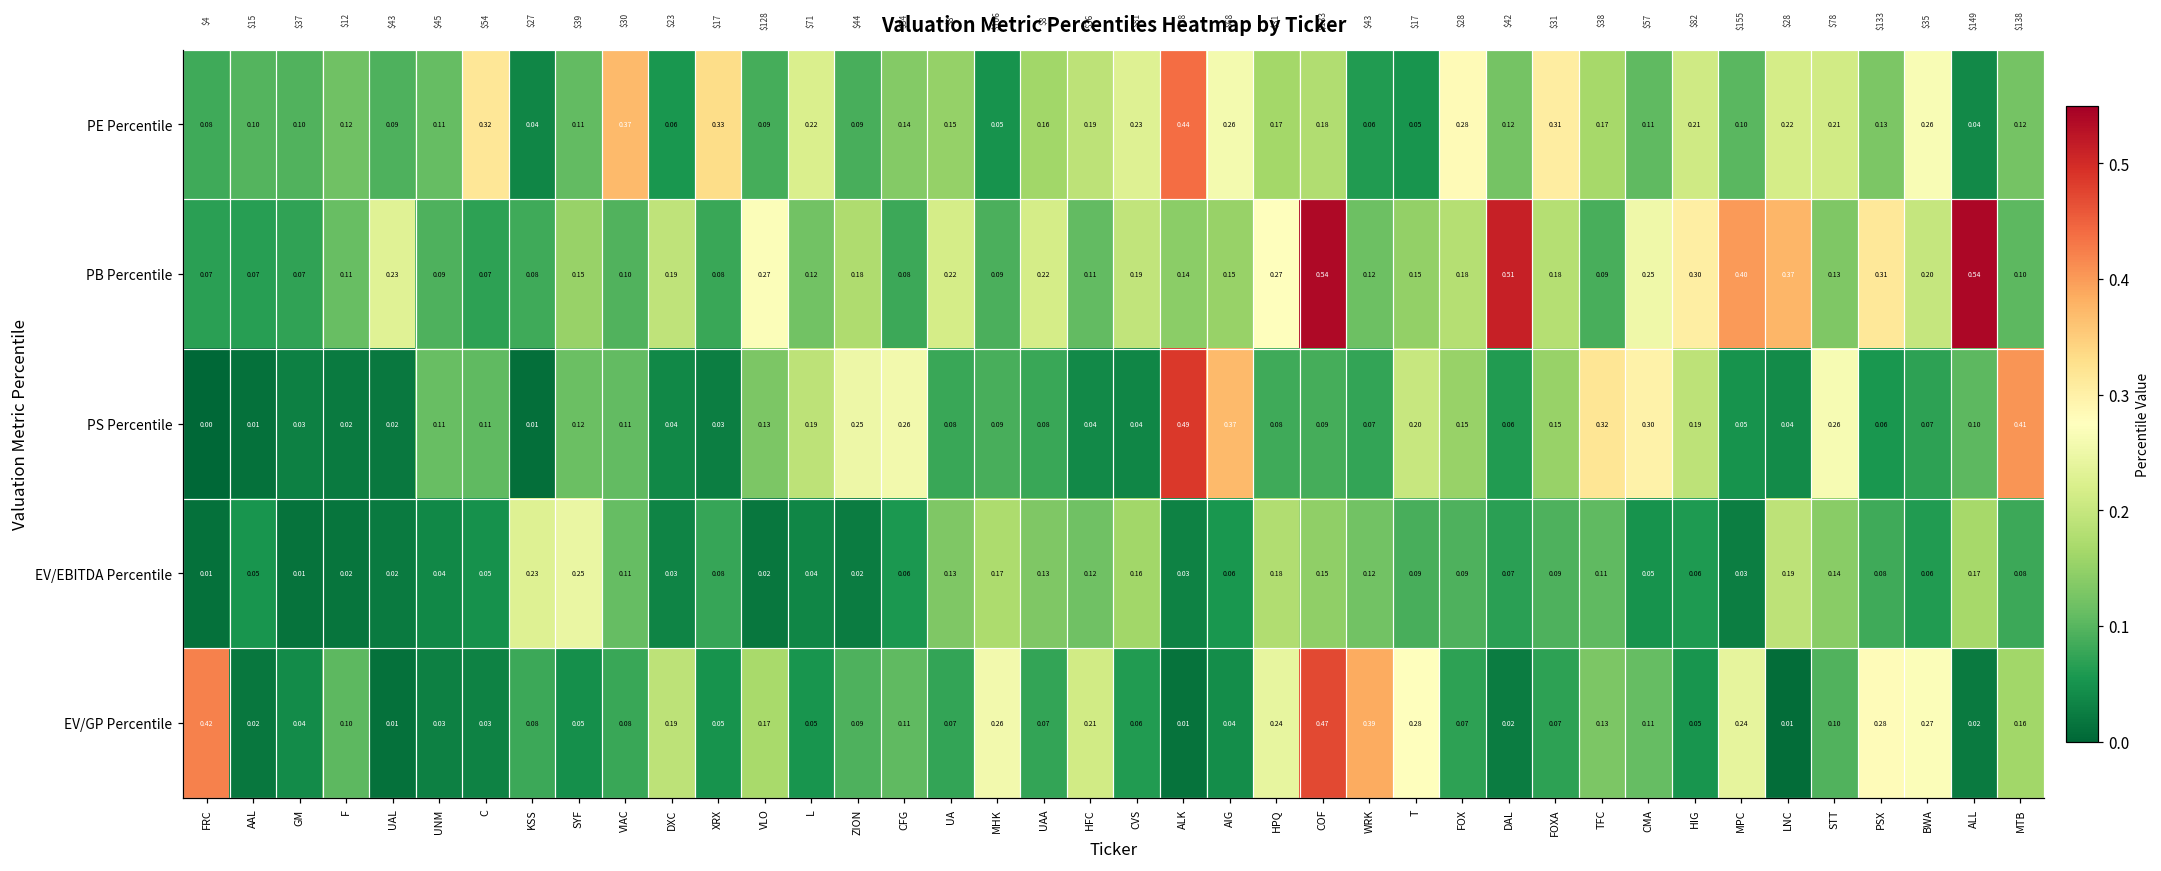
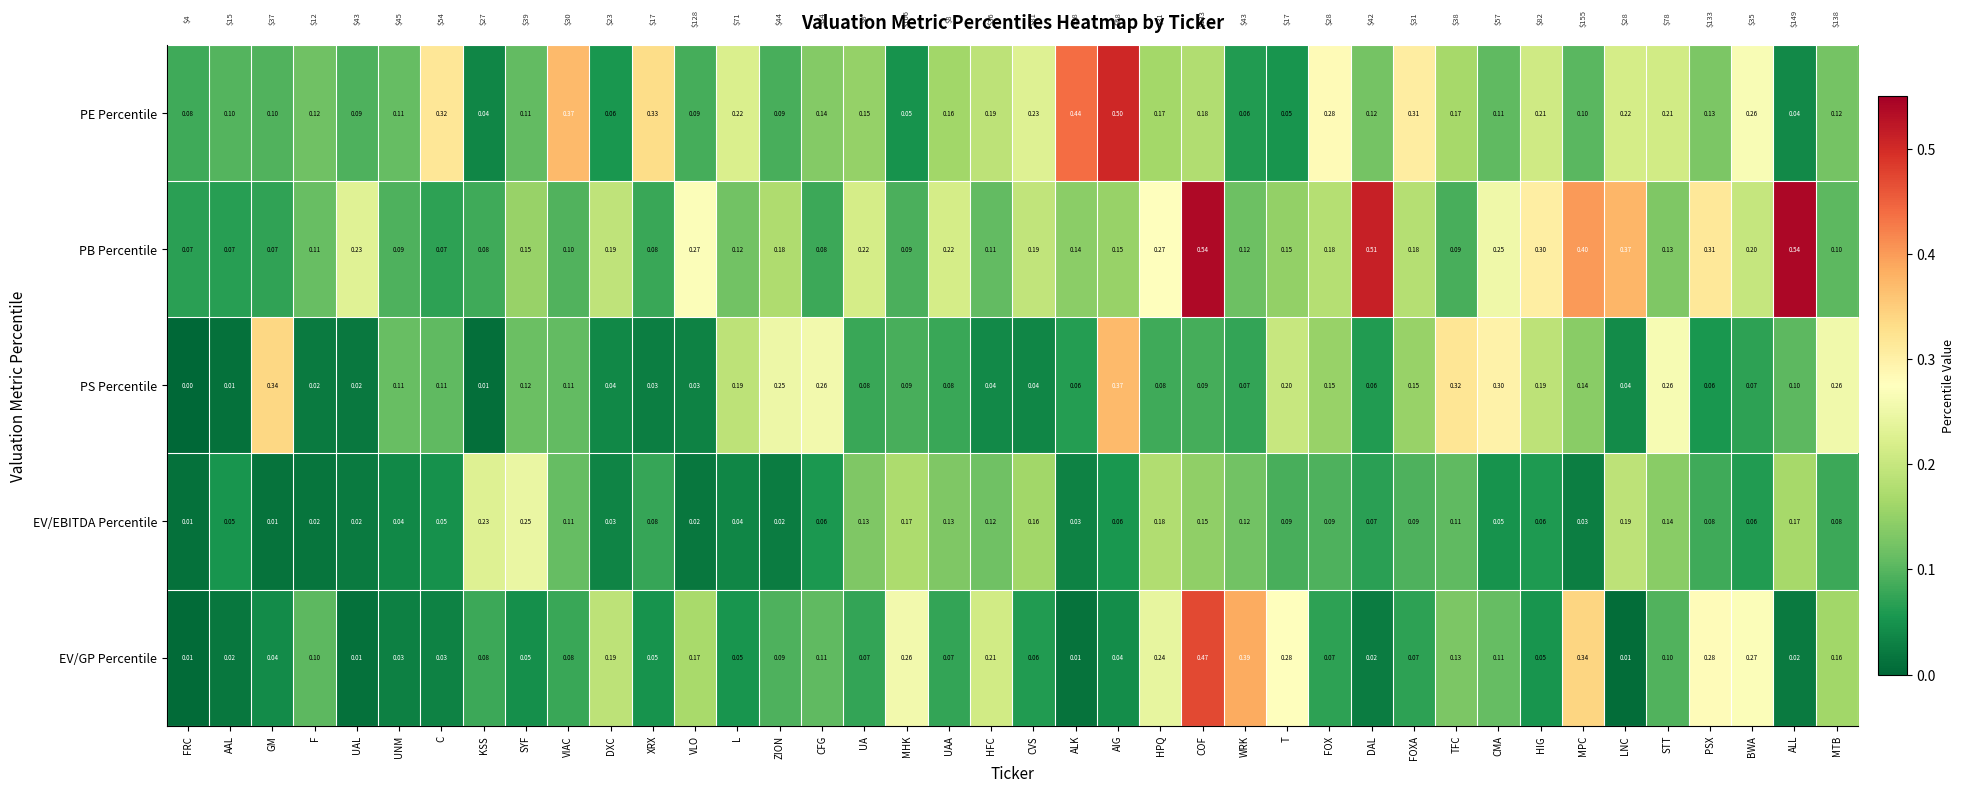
  {
    "PE Percentile": {
      "FRC": 0.08,
      "AAL": 0.10,
      "GM": 0.10,
      "F": 0.12,
      "UAL": 0.09,
      "UNM": 0.11,
      "C": 0.32,
      "KSS": 0.04,
      "SYF": 0.11,
      "VIAC": 0.37,
      "DXC": 0.06,
      "XRX": 0.33,
      "VLO": 0.09,
      "L": 0.22,
      "ZION": 0.09,
      "CFG": 0.14,
      "UA": 0.15,
      "MHK": 0.05,
      "UAA": 0.16,
      "HFC": 0.19,
      "CVS": 0.23,
      "ALK": 0.44,
-     "AIG": 0.26,
+     "AIG": 0.50,
      "HPQ": 0.17,
      "COF": 0.18,
      "WRK": 0.06,
      "T": 0.05,
      "FOX": 0.28,
      "DAL": 0.12,
      "FOXA": 0.31,
      "TFC": 0.17,
      "CMA": 0.11,
      "HIG": 0.21,
      "MPC": 0.10,
      "LNC": 0.22,
      "STT": 0.21,
      "PSX": 0.13,
      "BWA": 0.26,
      "ALL": 0.04,
      "MTB": 0.12
    },
    "PB Percentile": {
      "FRC": 0.07,
      "AAL": 0.07,
      "GM": 0.07,
      "F": 0.11,
      "UAL": 0.23,
      "UNM": 0.09,
      "C": 0.07,
      "KSS": 0.08,
      "SYF": 0.15,
      "VIAC": 0.10,
      "DXC": 0.19,
      "XRX": 0.08,
      "VLO": 0.27,
      "L": 0.12,
      "ZION": 0.18,
      "CFG": 0.08,
      "UA": 0.22,
      "MHK": 0.09,
      "UAA": 0.22,
      "HFC": 0.11,
      "CVS": 0.19,
      "ALK": 0.14,
      "AIG": 0.15,
      "HPQ": 0.27,
      "COF": 0.54,
      "WRK": 0.12,
      "T": 0.15,
      "FOX": 0.18,
      "DAL": 0.51,
      "FOXA": 0.18,
      "TFC": 0.09,
      "CMA": 0.25,
      "HIG": 0.30,
      "MPC": 0.40,
      "LNC": 0.37,
      "STT": 0.13,
      "PSX": 0.31,
      "BWA": 0.20,
      "ALL": 0.54,
      "MTB": 0.10
    },
    "PS Percentile": {
      "FRC": 0.00,
      "AAL": 0.01,
-     "GM": 0.03,
+     "GM": 0.34,
      "F": 0.02,
      "UAL": 0.02,
      "UNM": 0.11,
      "C": 0.11,
      "KSS": 0.01,
      "SYF": 0.12,
      "VIAC": 0.11,
      "DXC": 0.04,
      "XRX": 0.03,
-     "VLO": 0.13,
+     "VLO": 0.03,
      "L": 0.19,
      "ZION": 0.25,
      "CFG": 0.26,
      "UA": 0.08,
      "MHK": 0.09,
      "UAA": 0.08,
      "HFC": 0.04,
      "CVS": 0.04,
-     "ALK": 0.49,
+     "ALK": 0.06,
      "AIG": 0.37,
      "HPQ": 0.08,
      "COF": 0.09,
      "WRK": 0.07,
      "T": 0.20,
      "FOX": 0.15,
      "DAL": 0.06,
      "FOXA": 0.15,
      "TFC": 0.32,
      "CMA": 0.30,
      "HIG": 0.19,
-     "MPC": 0.05,
+     "MPC": 0.14,
      "LNC": 0.04,
      "STT": 0.26,
      "PSX": 0.06,
      "BWA": 0.07,
      "ALL": 0.10,
-     "MTB": 0.41
+     "MTB": 0.26
    },
    "EV/EBITDA Percentile": {
      "FRC": 0.01,
      "AAL": 0.05,
      "GM": 0.01,
      "F": 0.02,
      "UAL": 0.02,
      "UNM": 0.04,
      "C": 0.05,
      "KSS": 0.23,
      "SYF": 0.25,
      "VIAC": 0.11,
      "DXC": 0.03,
      "XRX": 0.08,
      "VLO": 0.02,
      "L": 0.04,
      "ZION": 0.02,
      "CFG": 0.06,
      "UA": 0.13,
      "MHK": 0.17,
      "UAA": 0.13,
      "HFC": 0.12,
      "CVS": 0.16,
      "ALK": 0.03,
      "AIG": 0.06,
      "HPQ": 0.18,
      "COF": 0.15,
      "WRK": 0.12,
      "T": 0.09,
      "FOX": 0.09,
      "DAL": 0.07,
      "FOXA": 0.09,
      "TFC": 0.11,
      "CMA": 0.05,
      "HIG": 0.06,
      "MPC": 0.03,
      "LNC": 0.19,
      "STT": 0.14,
      "PSX": 0.08,
      "BWA": 0.06,
      "ALL": 0.17,
      "MTB": 0.08
    },
    "EV/GP Percentile": {
-     "FRC": 0.42,
+     "FRC": 0.01,
      "AAL": 0.02,
      "GM": 0.04,
      "F": 0.10,
      "UAL": 0.01,
      "UNM": 0.03,
      "C": 0.03,
      "KSS": 0.08,
      "SYF": 0.05,
      "VIAC": 0.08,
      "DXC": 0.19,
      "XRX": 0.05,
      "VLO": 0.17,
      "L": 0.05,
      "ZION": 0.09,
      "CFG": 0.11,
      "UA": 0.07,
      "MHK": 0.26,
      "UAA": 0.07,
      "HFC": 0.21,
      "CVS": 0.06,
      "ALK": 0.01,
      "AIG": 0.04,
      "HPQ": 0.24,
      "COF": 0.47,
      "WRK": 0.39,
      "T": 0.28,
      "FOX": 0.07,
      "DAL": 0.02,
      "FOXA": 0.07,
      "TFC": 0.13,
      "CMA": 0.11,
      "HIG": 0.05,
-     "MPC": 0.24,
+     "MPC": 0.34,
      "LNC": 0.01,
      "STT": 0.10,
      "PSX": 0.28,
      "BWA": 0.27,
      "ALL": 0.02,
      "MTB": 0.16
    }
  }
